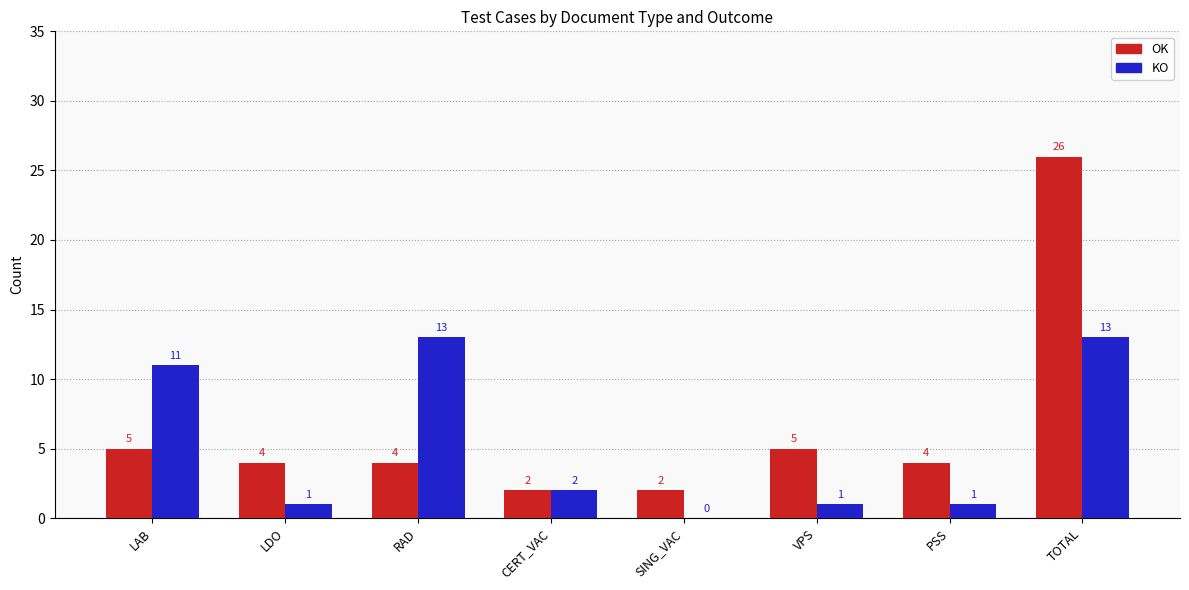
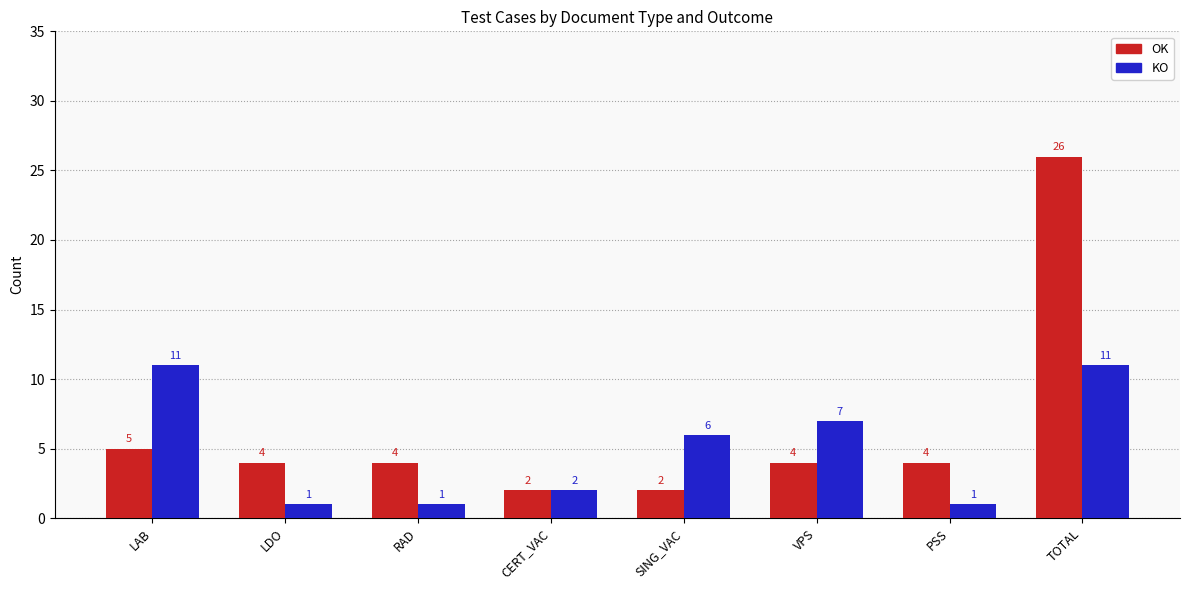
  {
    "OK": {
      "LAB": 5,
      "LDO": 4,
      "RAD": 4,
      "CERT_VAC": 2,
      "SING_VAC": 2,
-     "VPS": 5,
+     "VPS": 4,
      "PSS": 4,
      "TOTAL": 26
    },
    "KO": {
      "LAB": 11,
      "LDO": 1,
-     "RAD": 13,
+     "RAD": 1,
      "CERT_VAC": 2,
-     "SING_VAC": 0,
-     "VPS": 1,
+     "SING_VAC": 6,
+     "VPS": 7,
      "PSS": 1,
-     "TOTAL": 13
+     "TOTAL": 11
    }
  }
